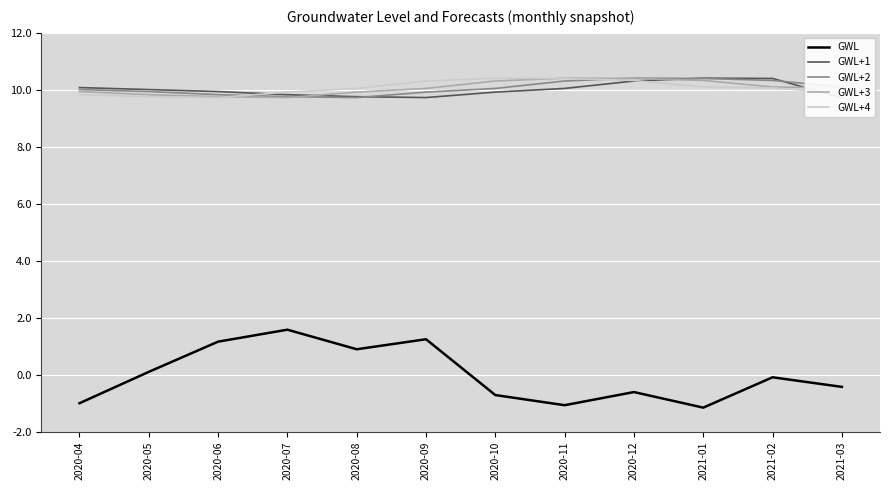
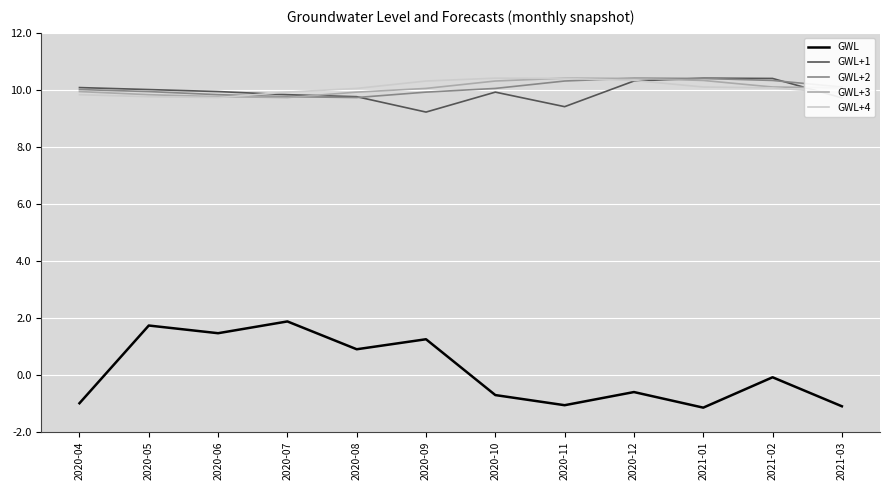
  {
    "GWL": {
      "2020-04": -1.0,
-     "2020-05": 0.1,
-     "2020-06": 1.2,
-     "2020-07": 1.6,
+     "2020-05": 1.7,
+     "2020-06": 1.5,
+     "2020-07": 1.9,
      "2020-08": 0.9,
      "2020-09": 1.2,
      "2020-10": -0.7,
      "2020-11": -1.1,
      "2020-12": -0.6,
      "2021-01": -1.2,
      "2021-02": -0.1,
-     "2021-03": -0.4
+     "2021-03": -1.1
    },
    "GWL+1": {
      "2020-06": 9.9,
-     "2020-09": 9.7,
+     "2020-09": 9.2,
      "2020-10": 9.9,
-     "2020-11": 10.1
+     "2020-11": 9.4
    }
  }
